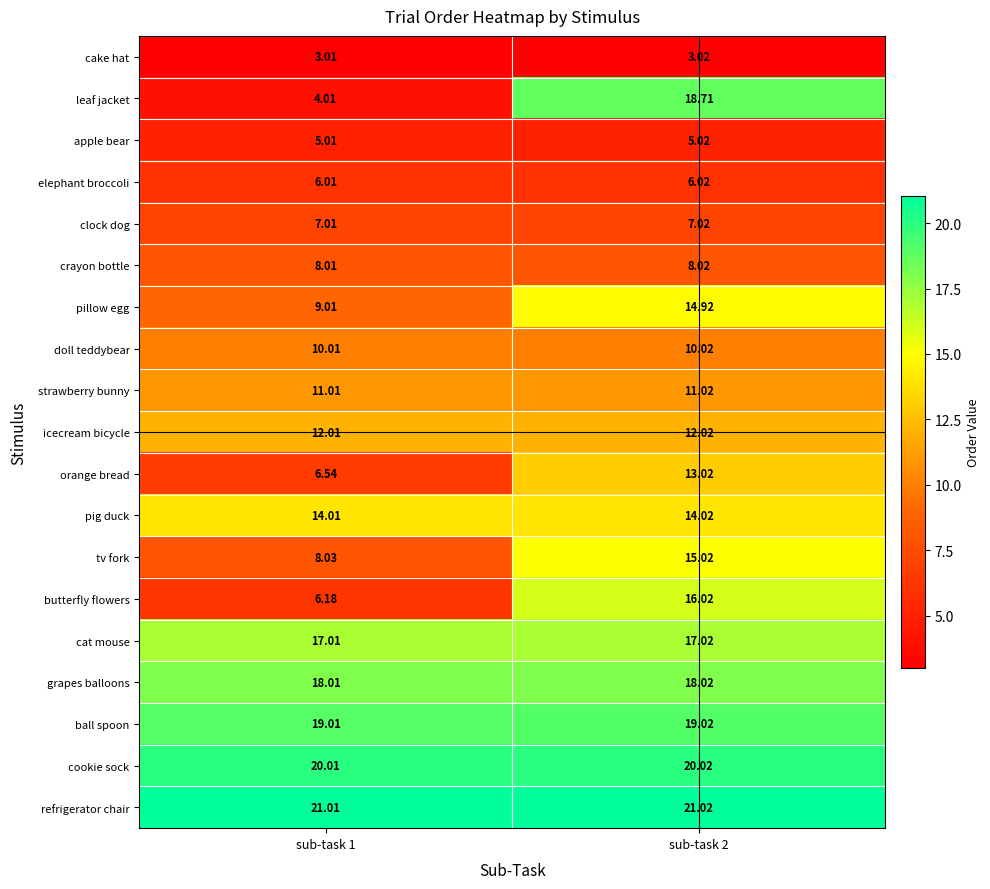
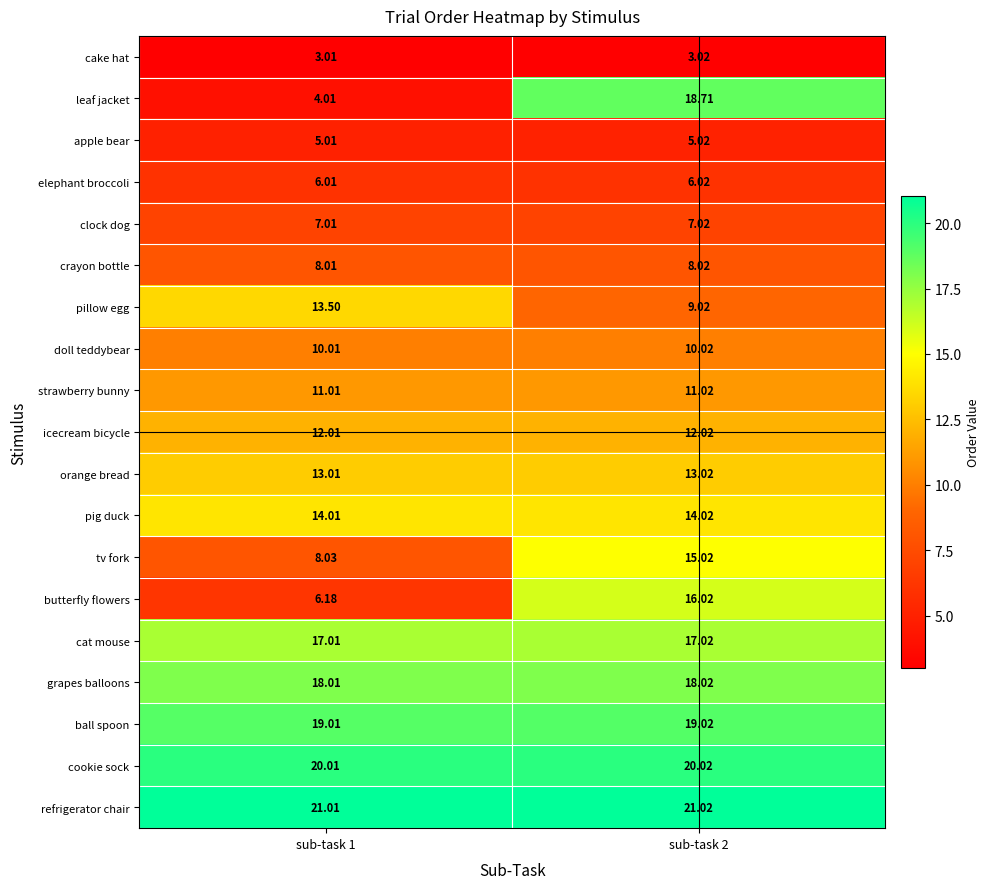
  {
    "cake hat": {
      "sub-task 1": 3.01,
      "sub-task 2": 3.02
    },
    "leaf jacket": {
      "sub-task 1": 4.01,
      "sub-task 2": 18.71
    },
    "apple bear": {
      "sub-task 1": 5.01,
      "sub-task 2": 5.02
    },
    "elephant broccoli": {
      "sub-task 1": 6.01,
      "sub-task 2": 6.02
    },
    "clock dog": {
      "sub-task 1": 7.01,
      "sub-task 2": 7.02
    },
    "crayon bottle": {
      "sub-task 1": 8.01,
      "sub-task 2": 8.02
    },
    "pillow egg": {
-     "sub-task 1": 9.01,
-     "sub-task 2": 14.92
+     "sub-task 1": 13.50,
+     "sub-task 2": 9.02
    },
    "doll teddybear": {
      "sub-task 1": 10.01,
      "sub-task 2": 10.02
    },
    "strawberry bunny": {
      "sub-task 1": 11.01,
      "sub-task 2": 11.02
    },
    "icecream bicycle": {
      "sub-task 1": 12.01,
      "sub-task 2": 12.02
    },
    "orange bread": {
-     "sub-task 1": 6.54,
+     "sub-task 1": 13.01,
      "sub-task 2": 13.02
    },
    "pig duck": {
      "sub-task 1": 14.01,
      "sub-task 2": 14.02
    },
    "tv fork": {
      "sub-task 1": 8.03,
      "sub-task 2": 15.02
    },
    "butterfly flowers": {
      "sub-task 1": 6.18,
      "sub-task 2": 16.02
    },
    "cat mouse": {
      "sub-task 1": 17.01,
      "sub-task 2": 17.02
    },
    "grapes balloons": {
      "sub-task 1": 18.01,
      "sub-task 2": 18.02
    },
    "ball spoon": {
      "sub-task 1": 19.01,
      "sub-task 2": 19.02
    },
    "cookie sock": {
      "sub-task 1": 20.01,
      "sub-task 2": 20.02
    },
    "refrigerator chair": {
      "sub-task 1": 21.01,
      "sub-task 2": 21.02
    }
  }
